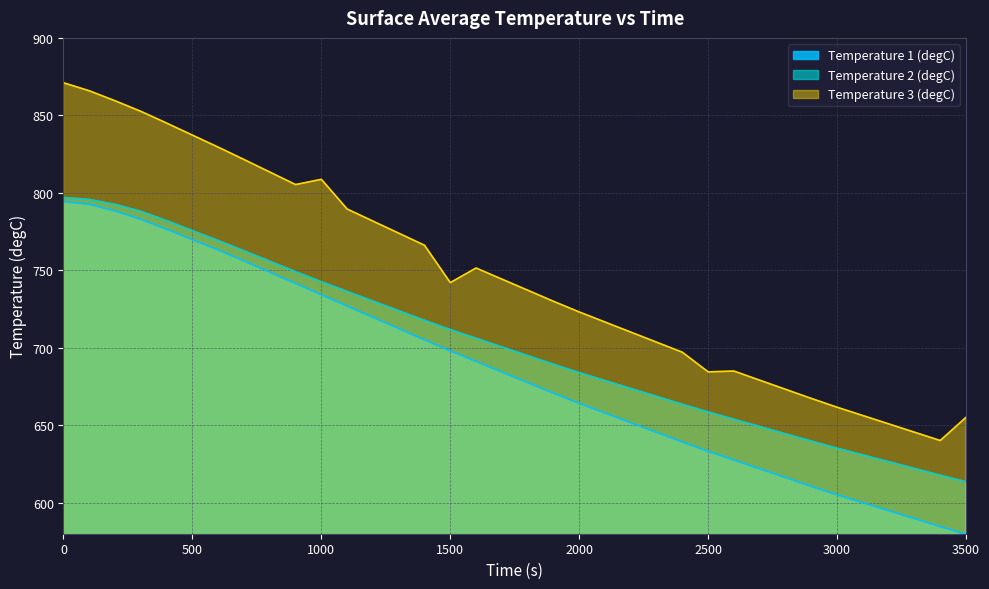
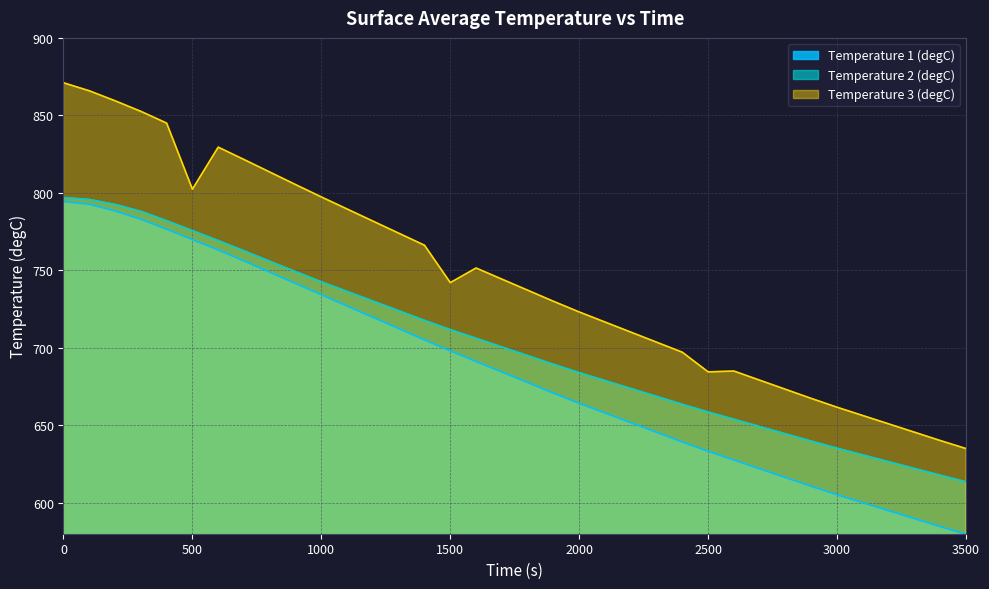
  {
    "Temperature 3 (degC)": {
      "0": 871,
-     "500": 837,
-     "1000": 809,
+     "500": 802,
+     "1000": 797,
      "1500": 742,
      "2000": 723,
      "2500": 684,
      "3000": 662,
-     "3500": 655
+     "3500": 635
    }
  }
